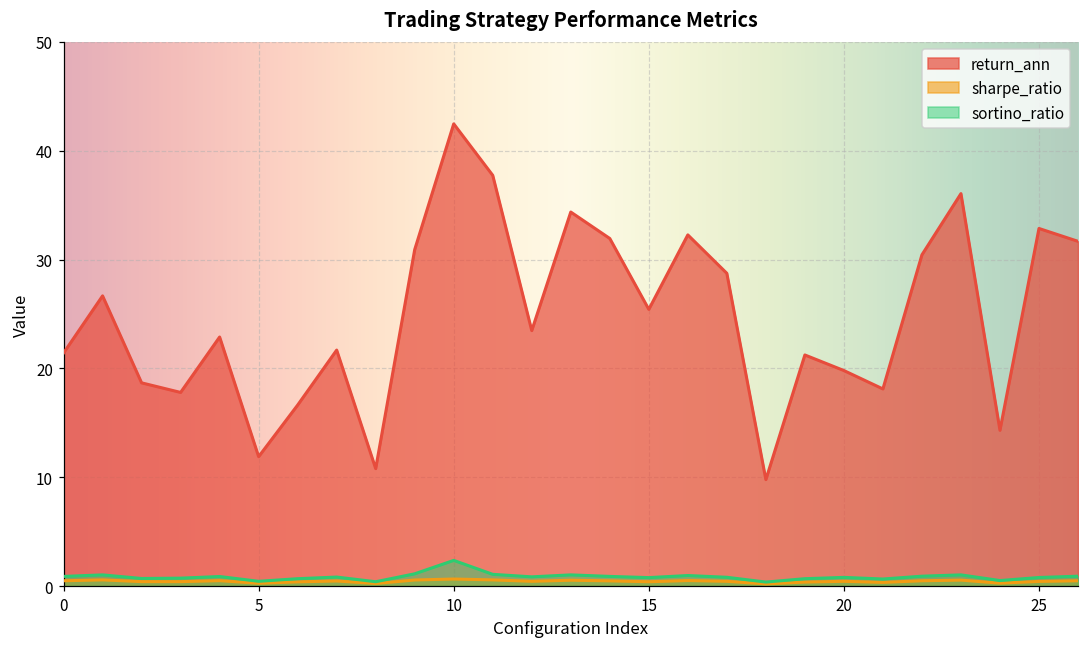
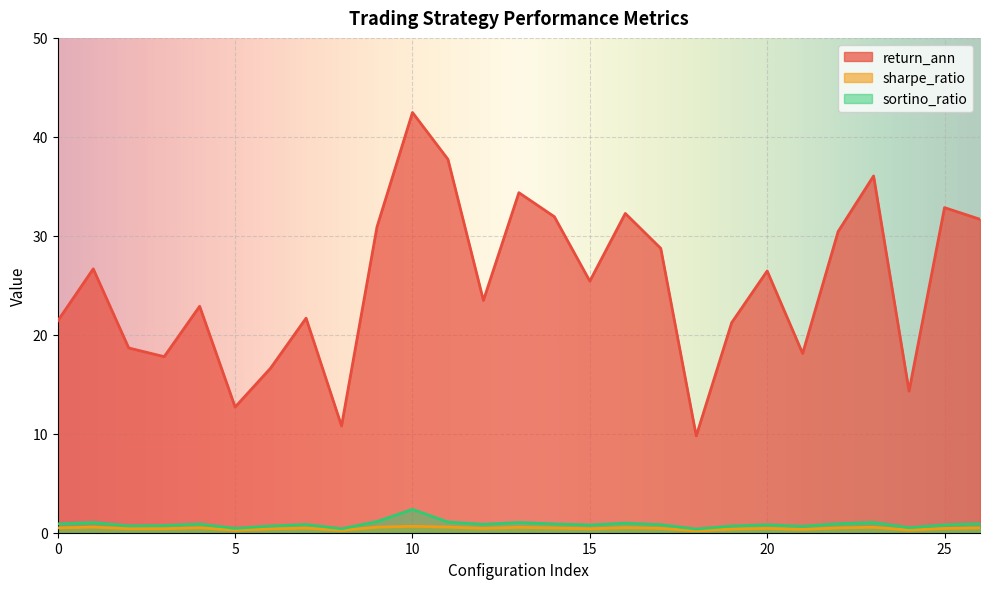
  {
    "return_ann": {
      "0": 21,
-     "5": 12,
+     "5": 13,
      "10": 42,
      "15": 25,
-     "20": 20,
+     "20": 26,
      "25": 33
    },
    "sharpe_ratio": {
      "0": 0,
      "10": 1,
      "15": 0,
      "20": 0,
      "25": 0
    },
    "sortino_ratio": {
      "0": 1,
      "10": 2,
      "15": 1,
      "20": 1,
      "25": 1
    }
  }
